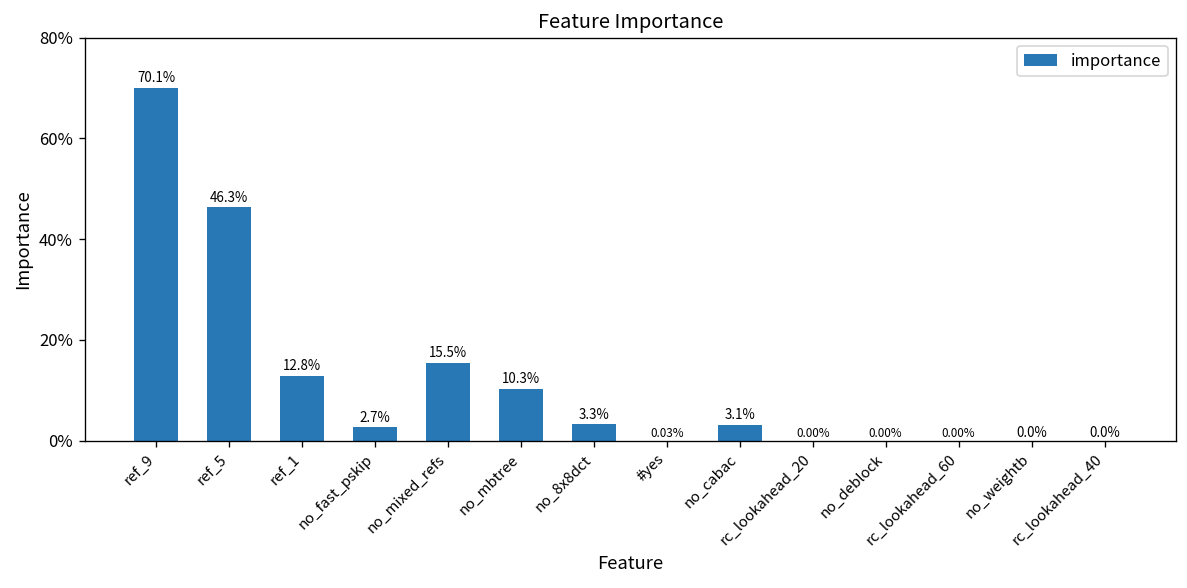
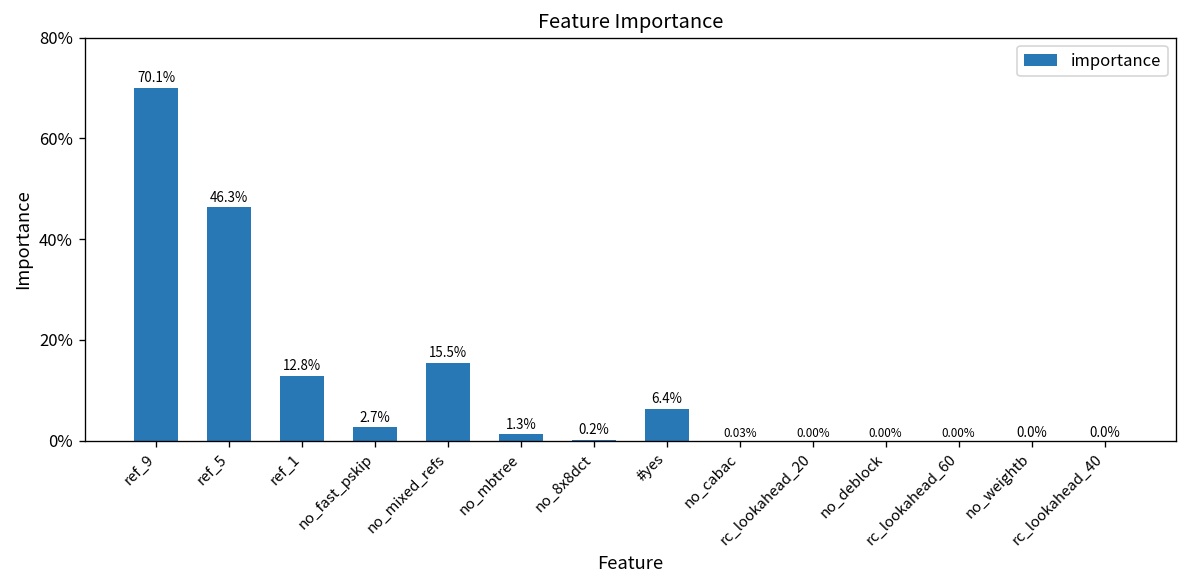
  {
    "ref_9": "70.1%",
    "ref_5": "46.3%",
    "ref_1": "12.8%",
    "no_fast_pskip": "2.7%",
    "no_mixed_refs": "15.5%",
-   "no_mbtree": "10.3%",
-   "no_8x8dct": "3.3%",
-   "#yes": "0.03%",
-   "no_cabac": "3.1%",
+   "no_mbtree": "1.3%",
+   "no_8x8dct": "0.2%",
+   "#yes": "6.4%",
+   "no_cabac": "0.03%",
    "rc_lookahead_20": "0.00%",
    "no_deblock": "0.00%",
    "rc_lookahead_60": "0.00%",
    "no_weightb": "0.0%",
    "rc_lookahead_40": "0.0%"
  }
